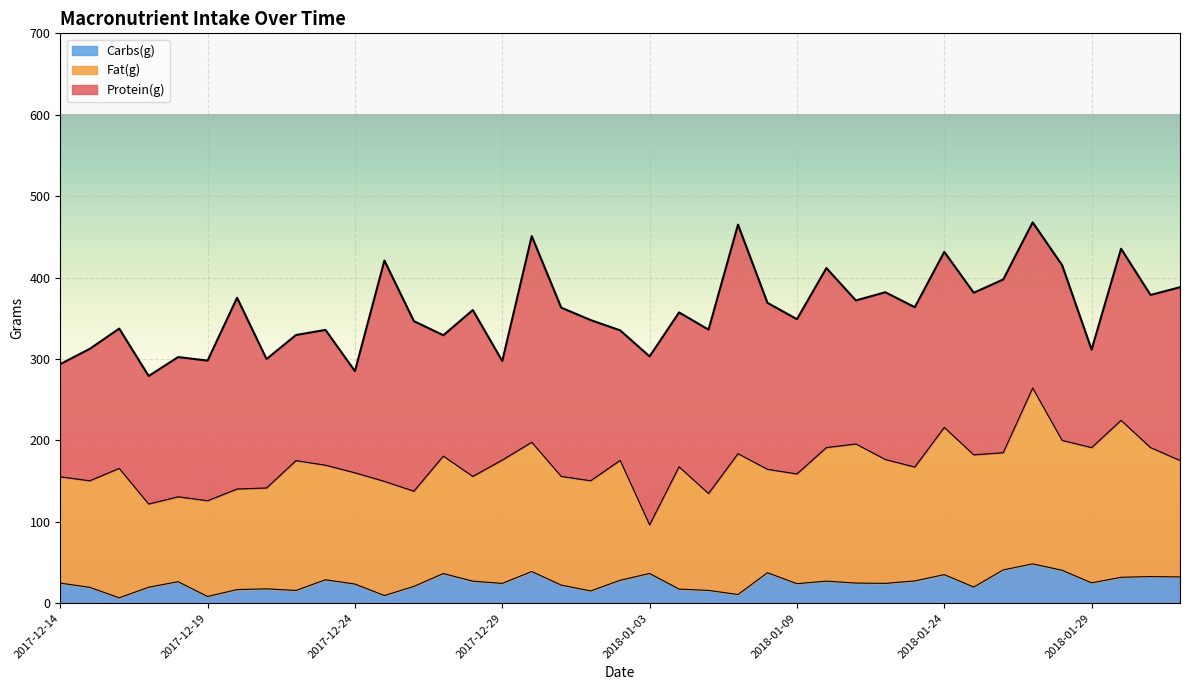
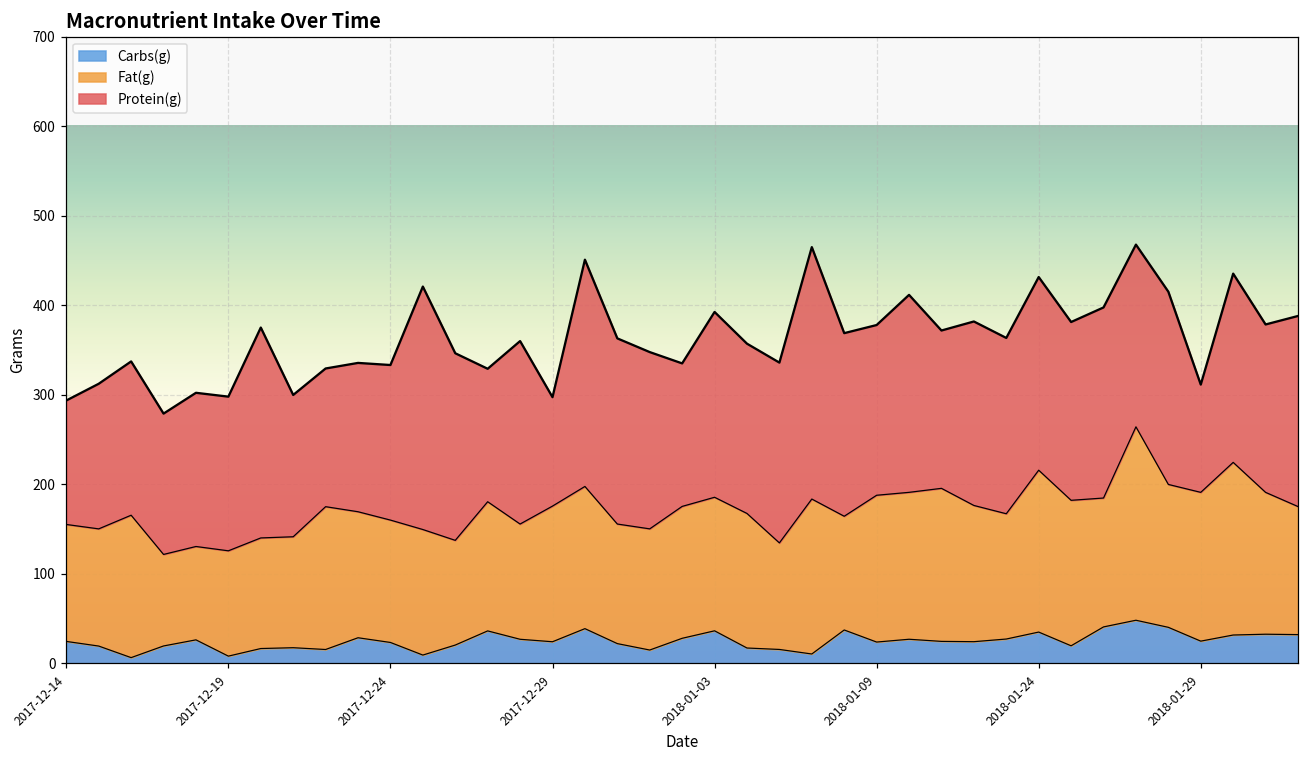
  {
    "Carbs(g)": {
      "2017-12-14": 20,
      "2017-12-19": 10,
      "2017-12-24": 20,
      "2017-12-29": 20,
      "2018-01-03": 40,
      "2018-01-09": 20,
      "2018-01-24": 40,
      "2018-01-29": 20
    },
    "Fat(g)": {
      "2017-12-14": 130,
      "2017-12-19": 120,
      "2017-12-24": 140,
      "2017-12-29": 150,
-     "2018-01-03": 60,
-     "2018-01-09": 130,
+     "2018-01-03": 150,
+     "2018-01-09": 160,
      "2018-01-24": 180,
      "2018-01-29": 170
    },
    "Protein(g)": {
      "2017-12-14": 140,
      "2017-12-19": 170,
-     "2017-12-24": 120,
+     "2017-12-24": 170,
      "2017-12-29": 120,
      "2018-01-03": 210,
      "2018-01-09": 190,
      "2018-01-24": 220,
      "2018-01-29": 120
    }
  }
